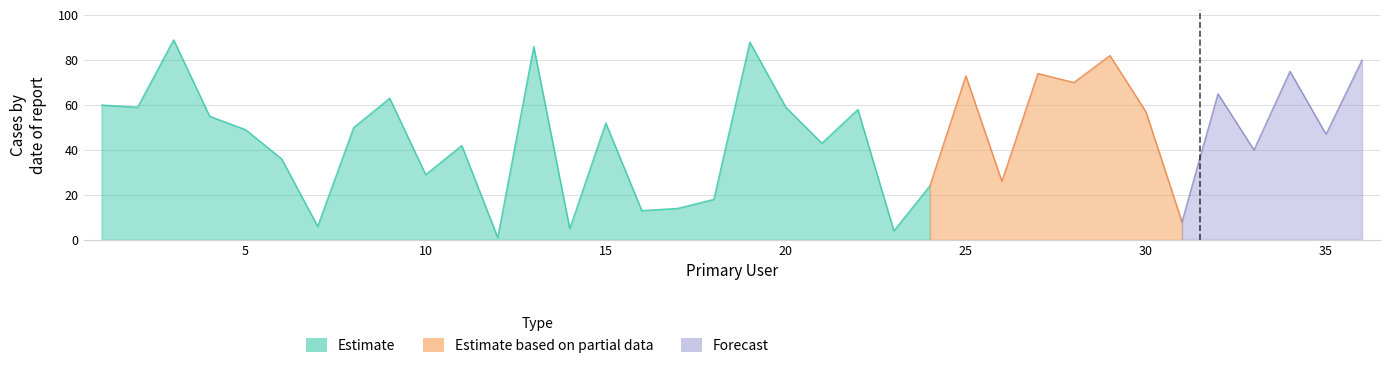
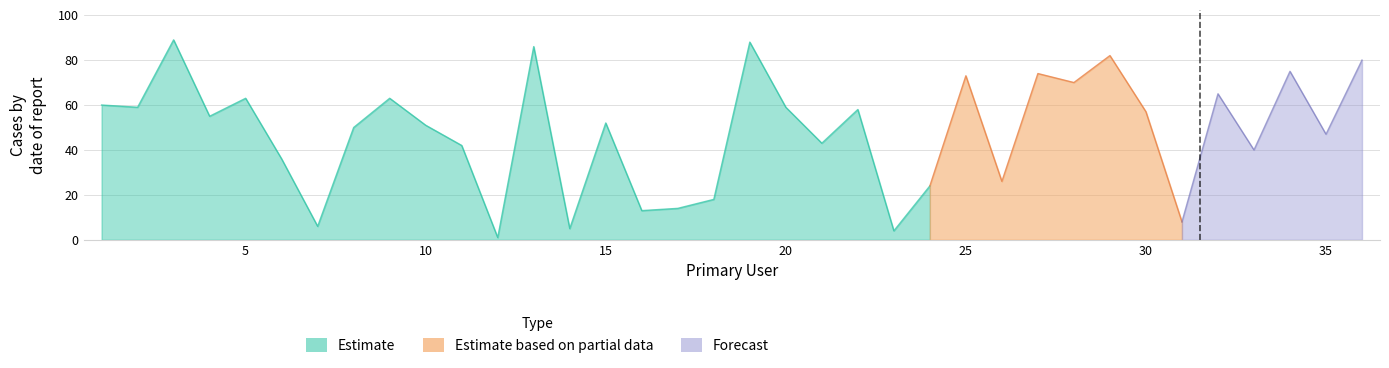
  {
    "Estimate": {
-     "5": 49,
-     "10": 29,
+     "5": 63,
+     "10": 51,
      "15": 52,
      "20": 59
    },
    "Estimate based on partial data": {
      "25": 73,
      "30": 57
    },
    "Forecast": {
      "35": 47
    }
  }
